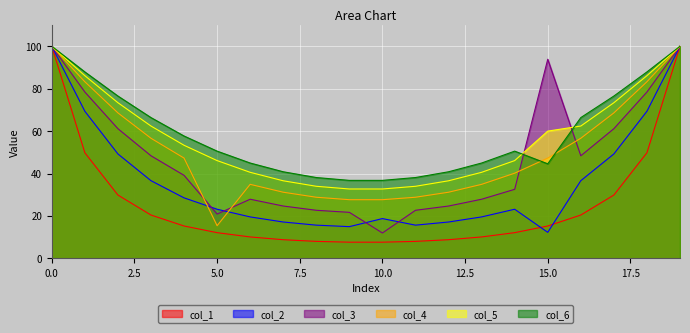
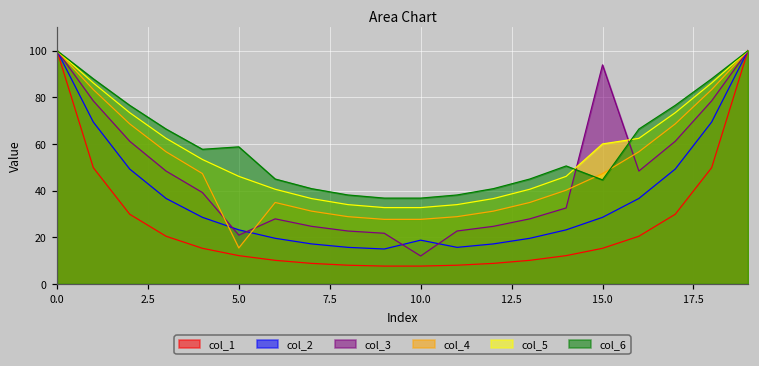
  {
    "col_1": {
      "5.0": 12,
      "10.0": 8,
      "15.0": 15
    },
    "col_2": {
      "5.0": 23,
      "10.0": 19,
-     "15.0": 12
+     "15.0": 29
    },
    "col_3": {
      "5.0": 21,
      "10.0": 12,
      "15.0": 94
    },
    "col_4": {
      "5.0": 15,
      "10.0": 28,
      "15.0": 47
    },
    "col_5": {
      "5.0": 46,
      "10.0": 33,
      "15.0": 60
    },
    "col_6": {
-     "5.0": 51,
+     "5.0": 59,
      "10.0": 37,
      "15.0": 45
    }
  }
